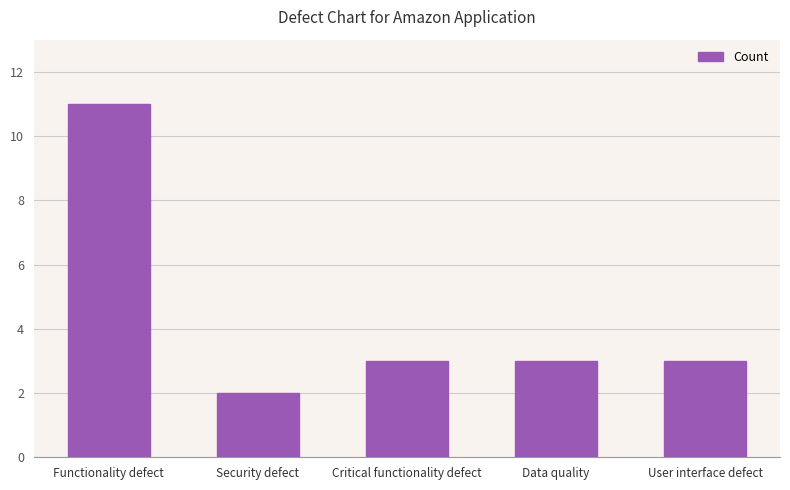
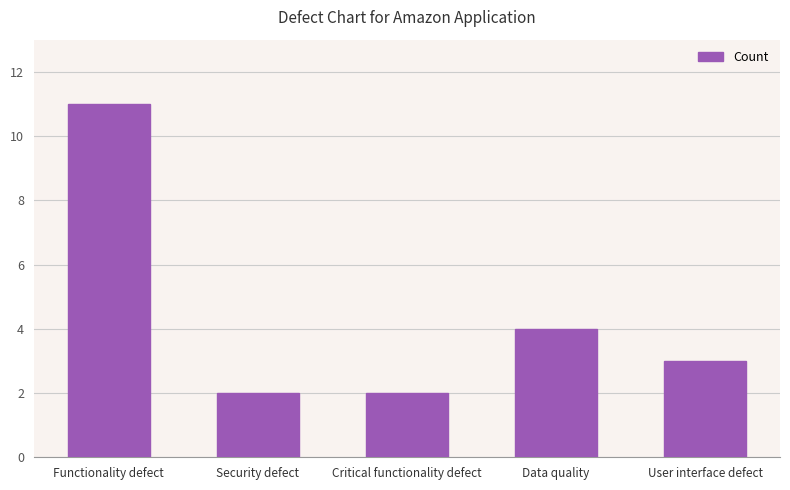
  {
    "Functionality defect": 11,
    "Security defect": 2,
-   "Critical functionality defect": 3,
-   "Data quality": 3,
+   "Critical functionality defect": 2,
+   "Data quality": 4,
    "User interface defect": 3
  }
